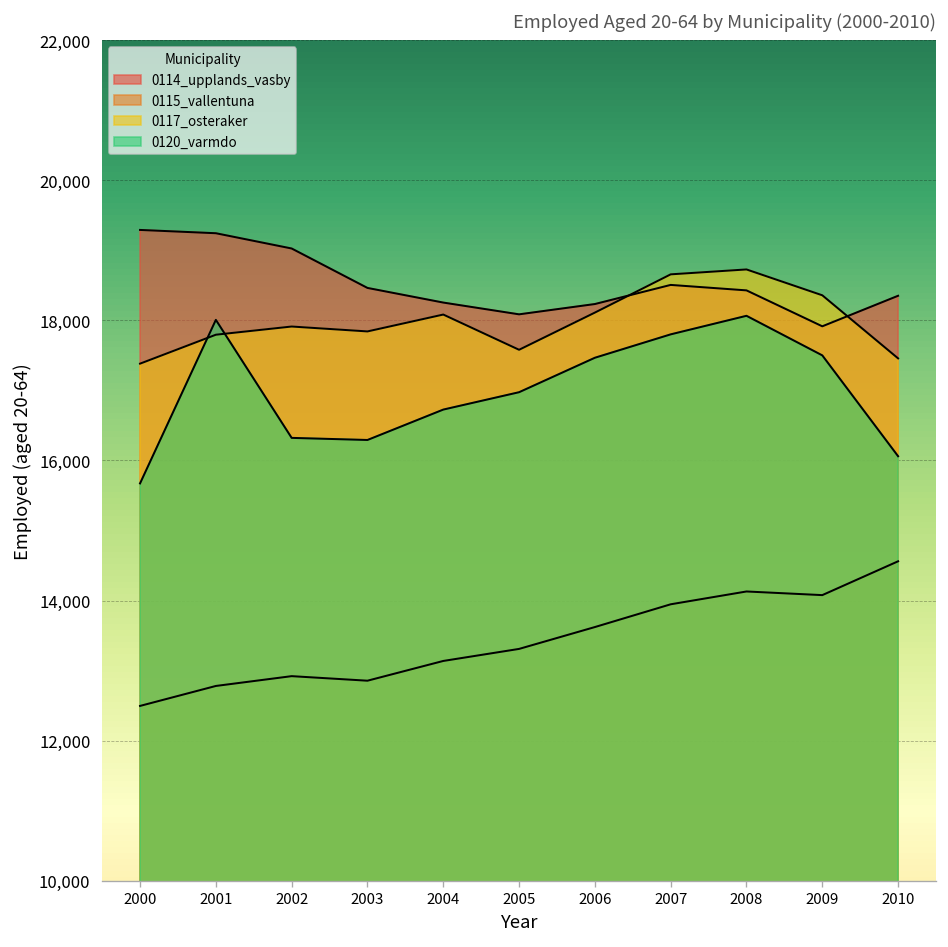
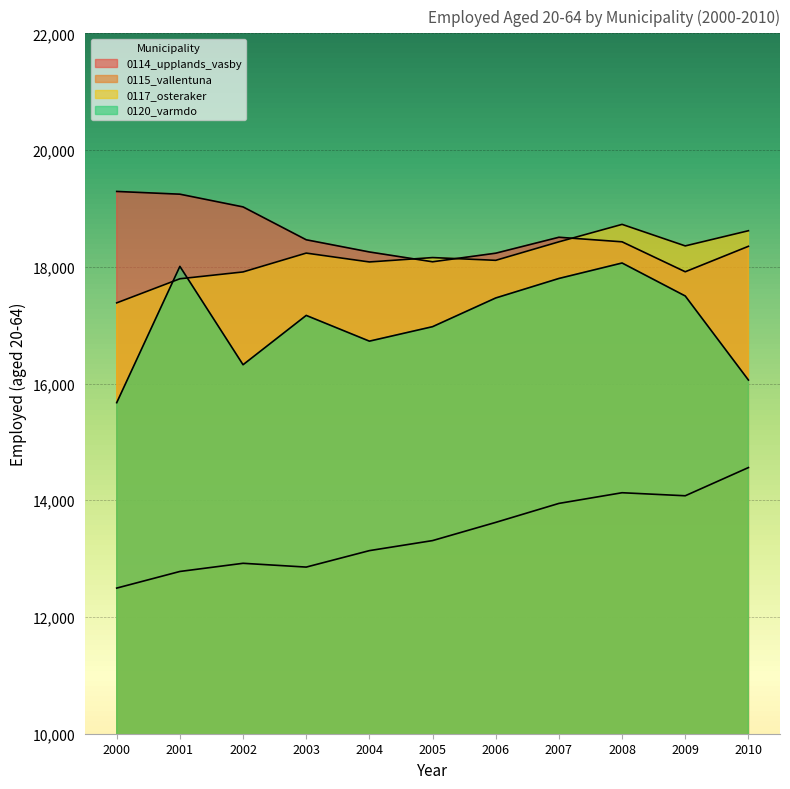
  {
    "0117_osteraker": {
      "2000": "17,400",
      "2001": "17,800",
      "2002": "17,900",
-     "2003": "17,800",
+     "2003": "18,200",
      "2004": "18,100",
-     "2005": "17,600",
+     "2005": "18,200",
      "2006": "18,100",
-     "2007": "18,700",
+     "2007": "18,400",
      "2008": "18,700",
      "2009": "18,400",
-     "2010": "17,500"
+     "2010": "18,600"
    },
    "0120_varmdo": {
      "2000": "15,700",
      "2001": "18,000",
      "2002": "16,300",
-     "2003": "16,300",
+     "2003": "17,200",
      "2004": "16,700",
      "2005": "17,000",
      "2006": "17,500",
      "2007": "17,800",
      "2008": "18,100",
      "2009": "17,500",
      "2010": "16,100"
    }
  }
